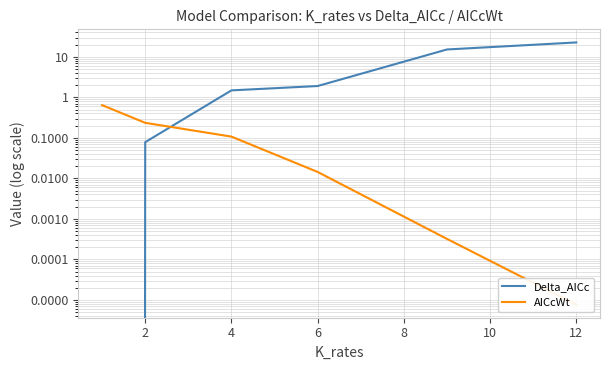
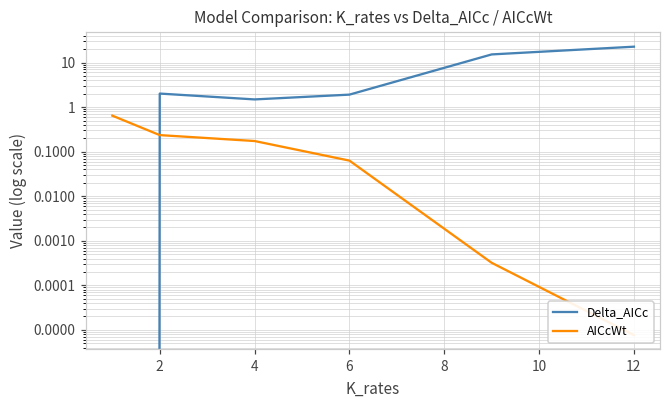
  {
    "Delta_AICc": {
-     "2": 0.08,
+     "2": 2,
      "4": 1.5,
      "6": 2,
      "12": 20
    },
    "AICcWt": {
      "2": 0.2,
-     "4": 0.11,
-     "6": 0.014
+     "4": 0.17,
+     "6": 0.06
    }
  }
